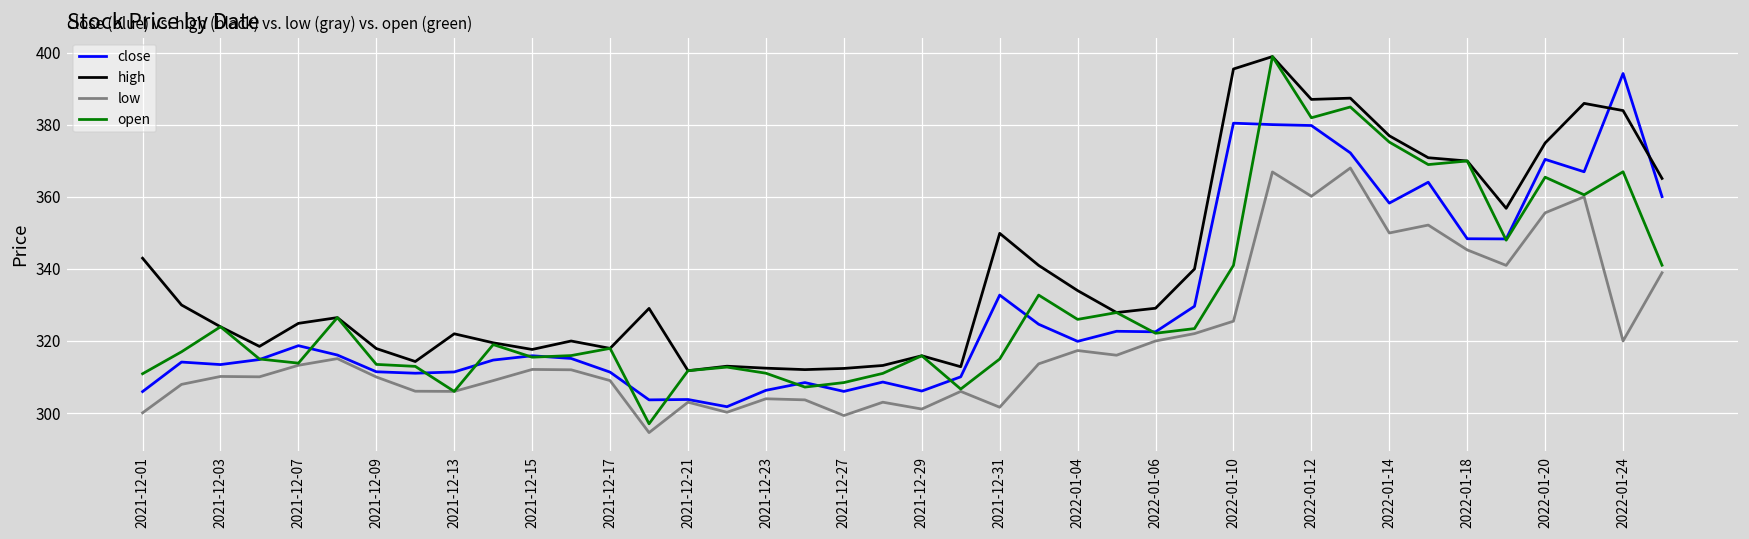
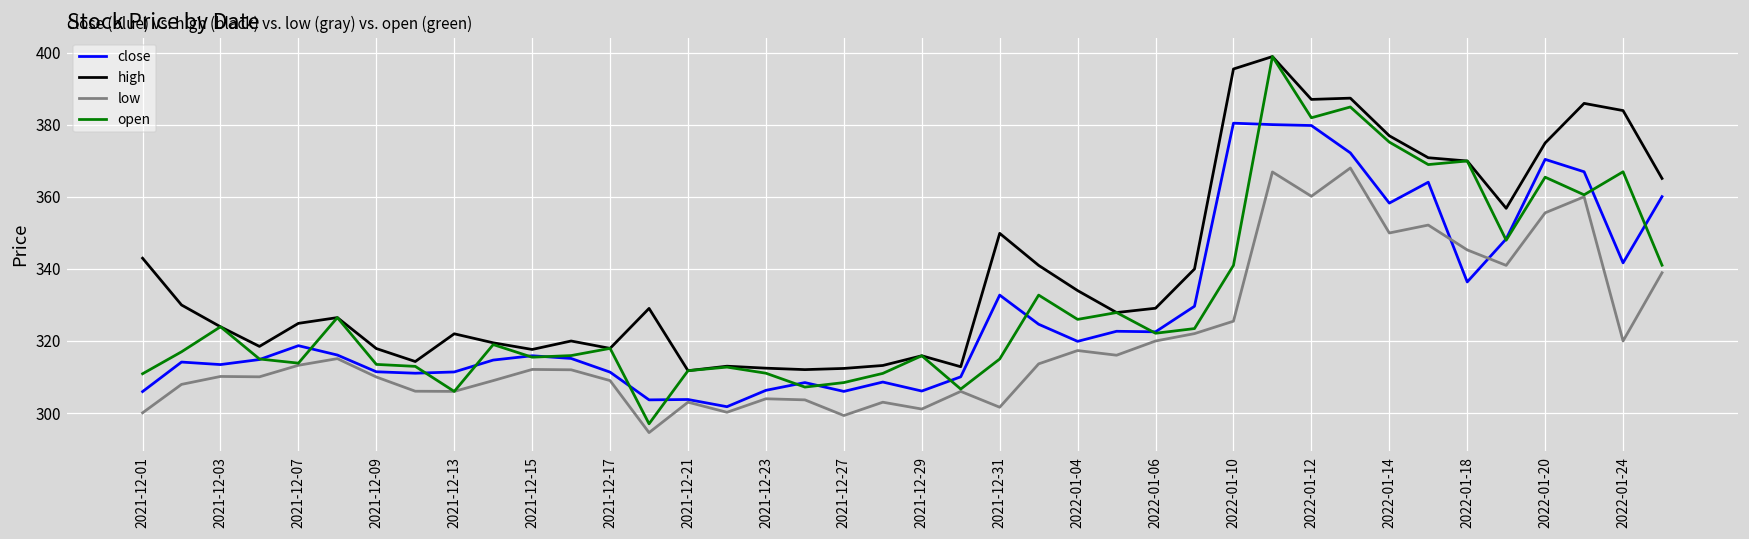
  {
    "close": {
      "2021-12-01": 306,
      "2021-12-03": 313,
      "2021-12-07": 319,
      "2021-12-09": 311,
      "2021-12-13": 311,
      "2021-12-17": 311,
      "2021-12-23": 306,
      "2021-12-27": 306,
      "2021-12-29": 306,
      "2021-12-31": 333,
      "2022-01-04": 320,
      "2022-01-10": 381,
      "2022-01-12": 380,
      "2022-01-14": 358,
-     "2022-01-18": 348,
+     "2022-01-18": 336,
      "2022-01-20": 370,
-     "2022-01-24": 394
+     "2022-01-24": 342
    },
    "high": {
      "2021-12-01": 343,
      "2021-12-07": 325,
      "2021-12-09": 318,
      "2021-12-13": 322,
      "2021-12-15": 318,
      "2021-12-23": 312,
      "2021-12-27": 312,
      "2021-12-31": 350,
      "2022-01-04": 334,
      "2022-01-06": 329,
      "2022-01-10": 396,
      "2022-01-12": 387,
      "2022-01-14": 377,
      "2022-01-20": 375,
      "2022-01-24": 384
    },
    "low": {
      "2021-12-01": 300,
      "2021-12-03": 310,
      "2021-12-09": 310,
      "2021-12-15": 312,
      "2021-12-17": 309,
      "2021-12-23": 304,
      "2021-12-27": 299,
      "2021-12-29": 301,
      "2021-12-31": 302,
      "2022-01-04": 317,
      "2022-01-06": 320,
      "2022-01-10": 326,
      "2022-01-12": 360,
      "2022-01-14": 350,
      "2022-01-18": 345,
      "2022-01-20": 356,
      "2022-01-24": 320
    },
    "open": {
      "2021-12-01": 311,
      "2021-12-09": 314,
      "2021-12-23": 311,
      "2021-12-27": 308,
      "2021-12-31": 315,
      "2022-01-04": 326,
      "2022-01-10": 341,
      "2022-01-12": 382,
      "2022-01-14": 375,
      "2022-01-20": 366,
      "2022-01-24": 367
    }
  }
